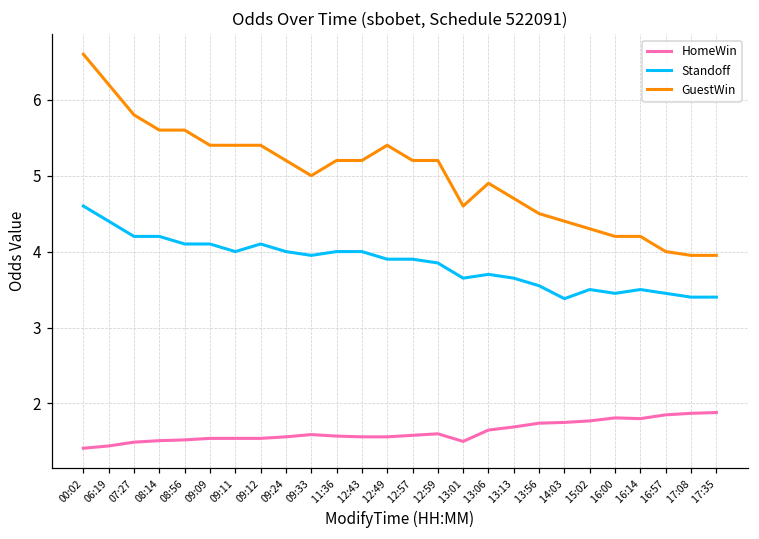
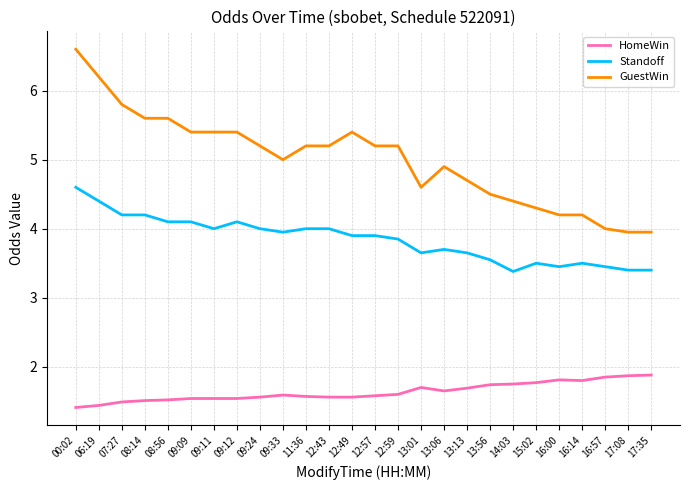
  {
    "HomeWin": {
      "00:02": 1.4,
      "06:19": 1.4,
      "07:27": 1.5,
      "08:14": 1.5,
      "08:56": 1.5,
      "09:09": 1.5,
      "09:11": 1.5,
      "09:12": 1.5,
      "09:24": 1.6,
      "09:33": 1.6,
      "11:36": 1.6,
      "12:43": 1.6,
      "12:49": 1.6,
      "12:57": 1.6,
      "12:59": 1.6,
-     "13:01": 1.5,
+     "13:01": 1.7,
      "13:06": 1.7,
      "13:13": 1.7,
      "13:56": 1.7,
      "14:03": 1.8,
      "15:02": 1.8,
      "16:00": 1.8,
      "16:14": 1.8,
      "16:57": 1.9,
      "17:08": 1.9,
      "17:35": 1.9
    },
    "Standoff": {
      "00:02": 4.6,
      "06:19": 4.4,
      "07:27": 4.2,
      "08:14": 4.2,
      "08:56": 4.1,
      "09:09": 4.1,
      "09:11": 4.0,
      "09:12": 4.1,
      "09:24": 4.0,
      "09:33": 4.0,
      "11:36": 4.0,
      "12:43": 4.0,
      "12:49": 3.9,
      "12:57": 3.9,
      "12:59": 3.9,
      "13:01": 3.7,
      "13:06": 3.7,
      "13:13": 3.7,
      "13:56": 3.6,
      "14:03": 3.4,
      "15:02": 3.5,
      "16:00": 3.5,
      "16:14": 3.5,
      "16:57": 3.5,
      "17:08": 3.4,
      "17:35": 3.4
    },
    "GuestWin": {
      "00:02": 6.6,
      "06:19": 6.2,
      "07:27": 5.8,
      "08:14": 5.6,
      "08:56": 5.6,
      "09:09": 5.4,
      "09:11": 5.4,
      "09:12": 5.4,
      "09:24": 5.2,
      "09:33": 5.0,
      "11:36": 5.2,
      "12:43": 5.2,
      "12:49": 5.4,
      "12:57": 5.2,
      "12:59": 5.2,
      "13:01": 4.6,
      "13:06": 4.9,
      "13:13": 4.7,
      "13:56": 4.5,
      "14:03": 4.4,
      "15:02": 4.3,
      "16:00": 4.2,
      "16:14": 4.2,
      "16:57": 4.0,
      "17:08": 4.0,
      "17:35": 4.0
    }
  }
